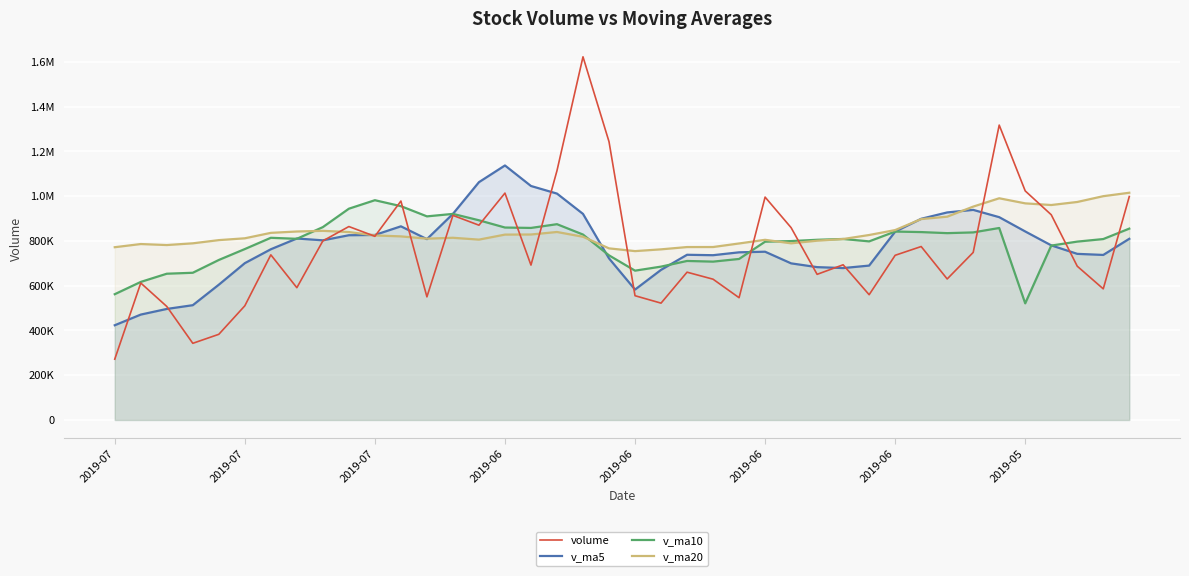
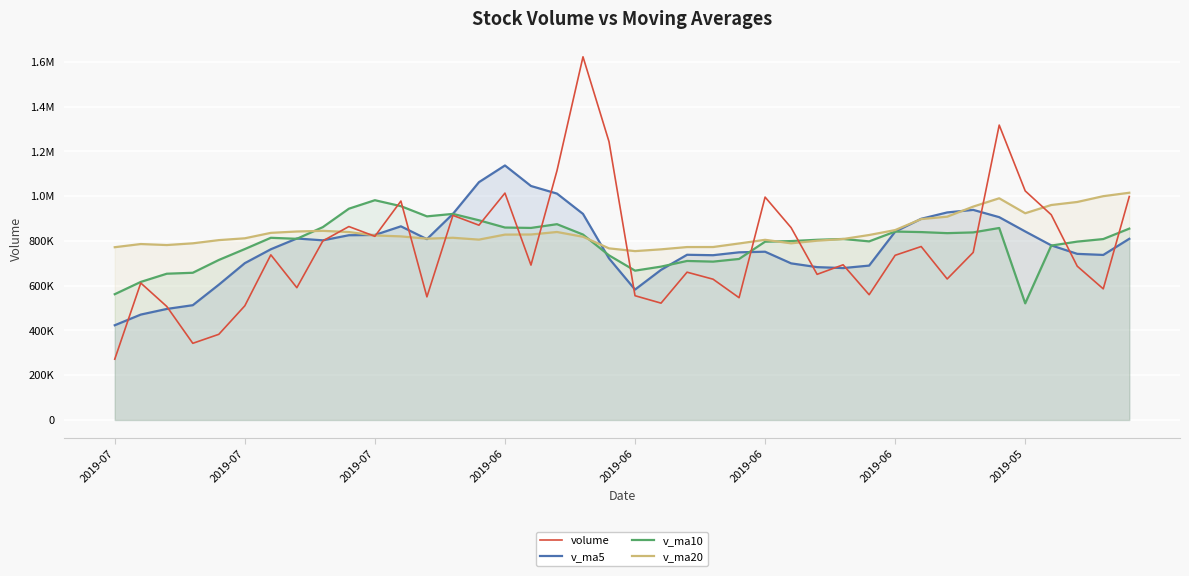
  {
    "volume": {
      "2019-05": 1020000
    },
    "v_ma5": {
      "2019-05": 840000
    },
    "v_ma10": {
      "2019-05": 520000
    },
    "v_ma20": {
-     "2019-05": 970000
+     "2019-05": 920000
    }
  }
